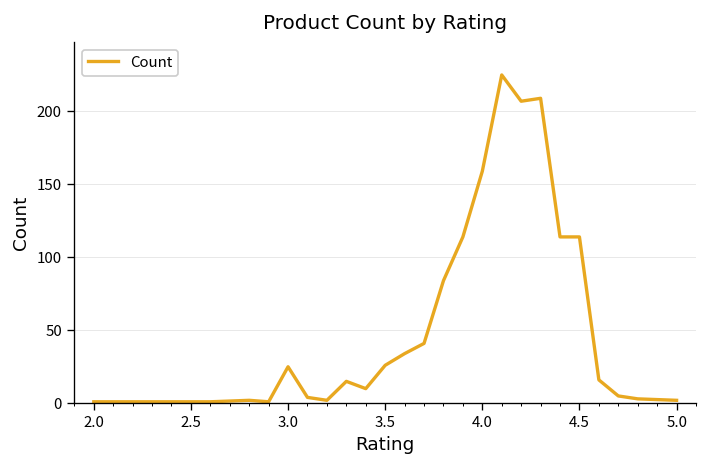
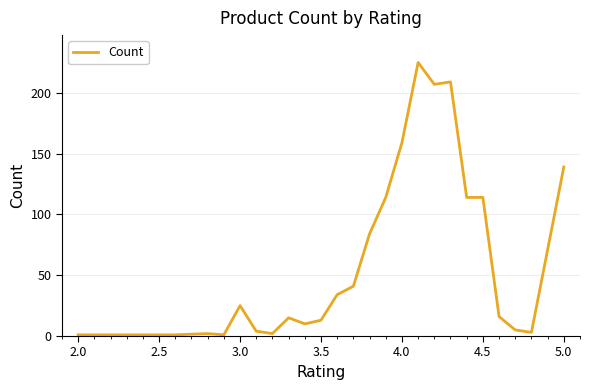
  {
    "2.0": 1,
    "3.0": 25,
-   "3.5": 26,
+   "3.5": 13,
    "4.0": 159,
    "4.5": 114,
-   "5.0": 2
+   "5.0": 139
  }
